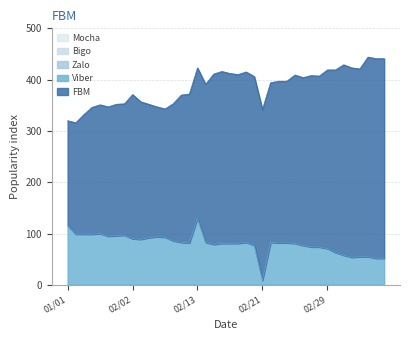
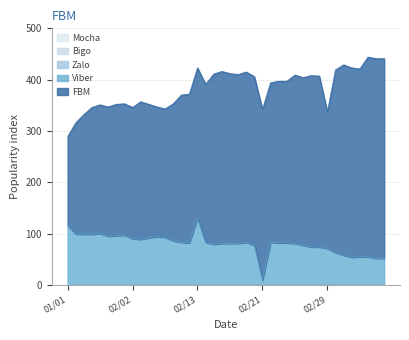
  {
    "Zalo": {
      "01/01": 0,
      "02/02": 0,
      "02/13": 0,
      "02/21": 0,
      "02/29": 0
    },
    "Viber": {
      "01/01": 120,
      "02/02": 90,
      "02/13": 130,
      "02/21": 10,
      "02/29": 70
    },
    "FBM": {
-     "01/01": 200,
-     "02/02": 280,
+     "01/01": 170,
+     "02/02": 260,
      "02/13": 290,
      "02/21": 330,
-     "02/29": 350
+     "02/29": 270
    }
  }
